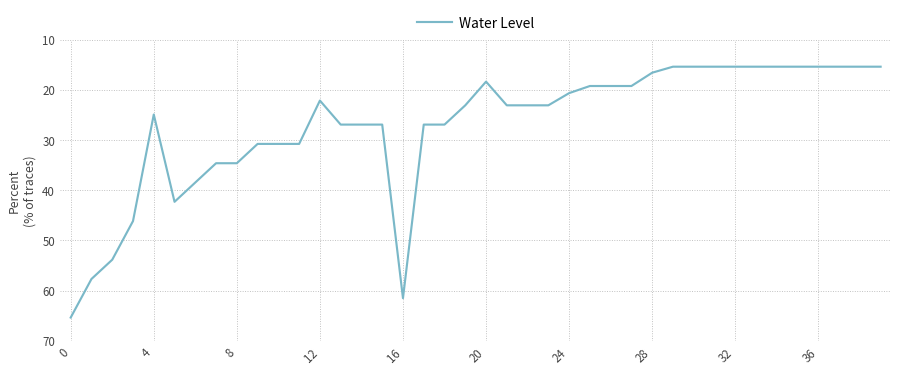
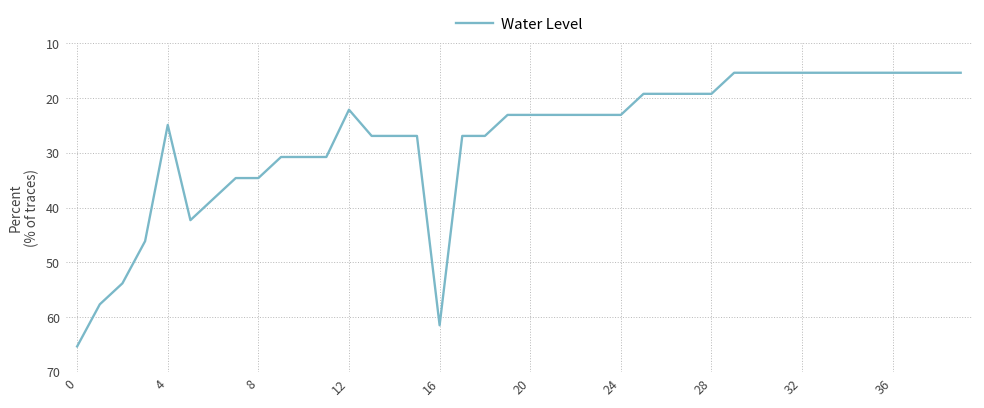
  {
    "0": 65,
    "4": 25,
    "8": 35,
    "12": 22,
    "16": 62,
-   "20": 18,
-   "24": 21,
-   "28": 17,
+   "20": 23,
+   "24": 23,
+   "28": 19,
    "32": 15,
    "36": 15
  }
